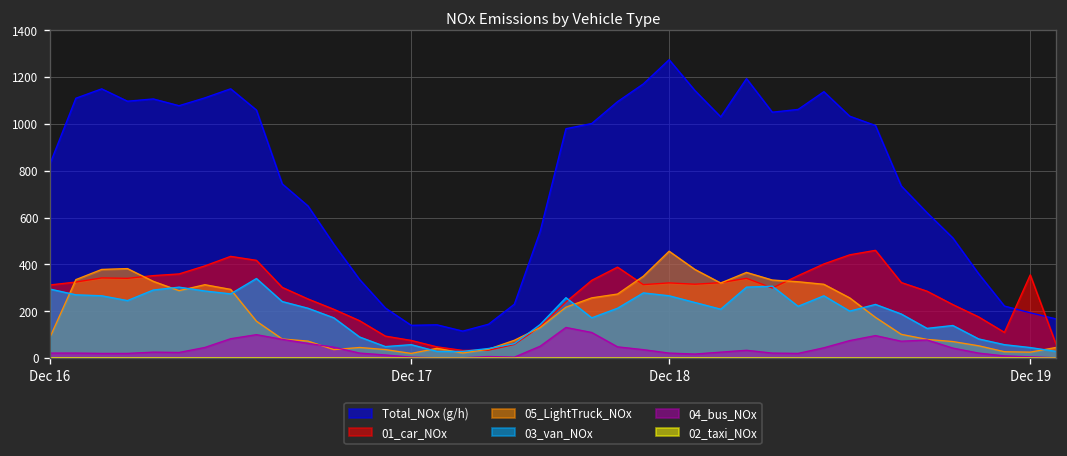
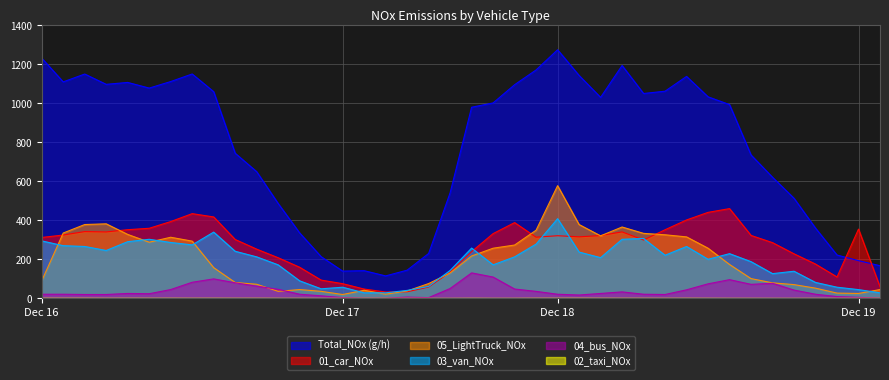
  {
    "Total_NOx (g/h)": {
-     "Dec 16": 830,
+     "Dec 16": 1230,
      "Dec 17": 140,
      "Dec 18": 1270,
      "Dec 19": 190
    },
    "01_car_NOx": {
      "Dec 16": 310,
      "Dec 17": 80,
      "Dec 18": 320,
      "Dec 19": 360
    },
    "05_LightTruck_NOx": {
      "Dec 16": 90,
      "Dec 17": 20,
-     "Dec 18": 460,
+     "Dec 18": 580,
      "Dec 19": 30
    },
    "03_van_NOx": {
      "Dec 16": 290,
      "Dec 17": 60,
-     "Dec 18": 270,
+     "Dec 18": 410,
      "Dec 19": 50
    },
    "04_bus_NOx": {
      "Dec 16": 20,
      "Dec 18": 20
    },
    "02_taxi_NOx": {
      "Dec 16": 0,
      "Dec 18": 0
    }
  }
